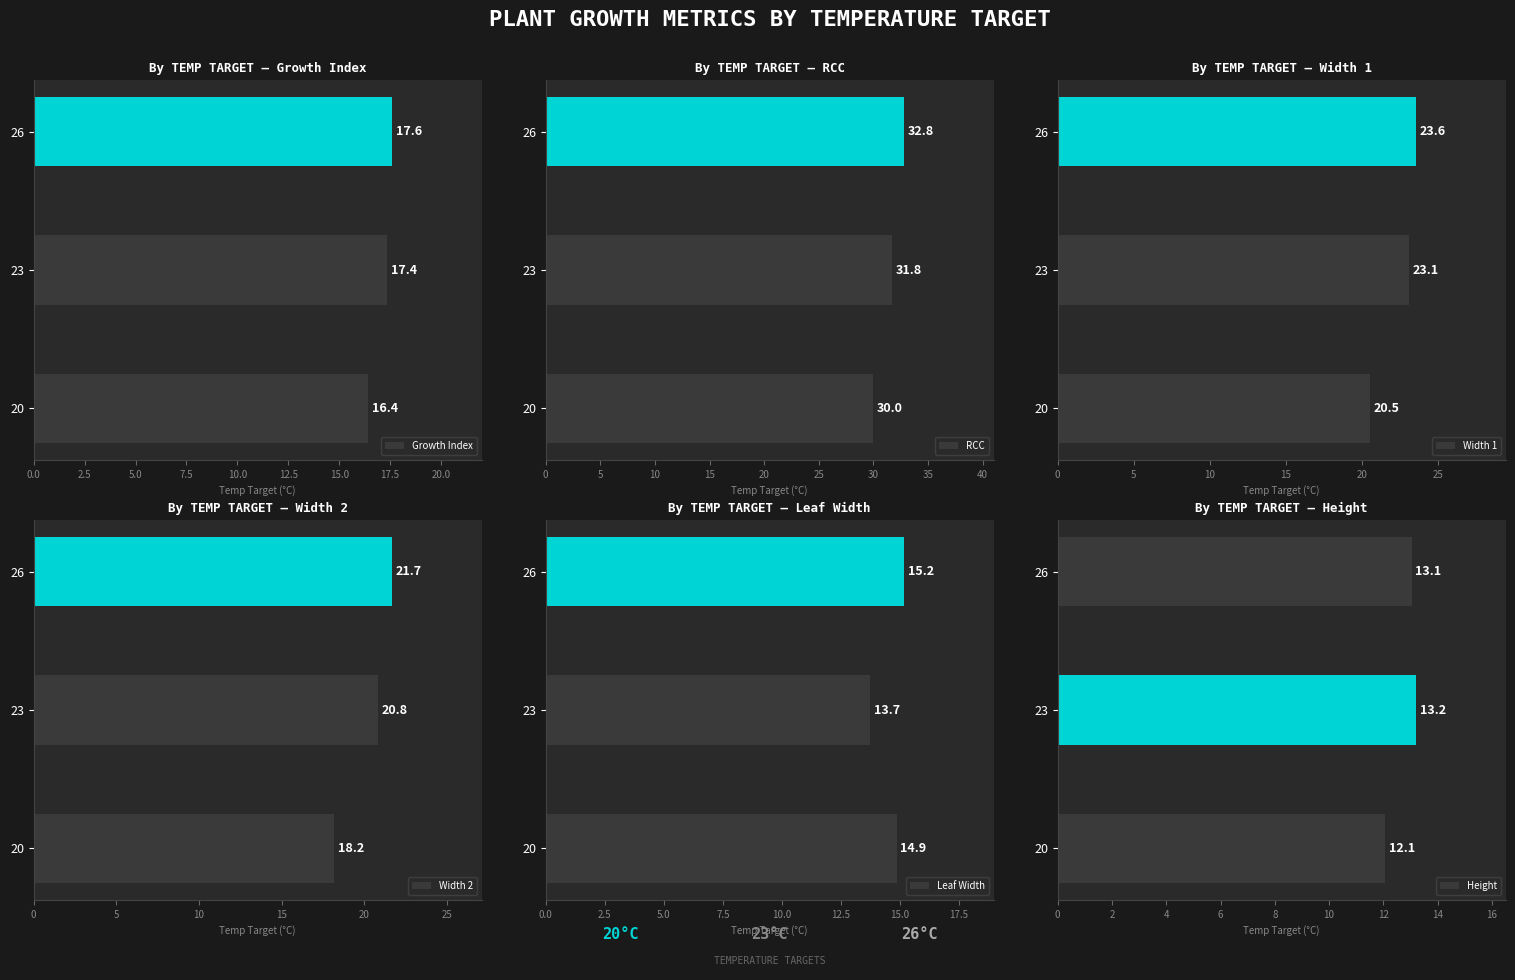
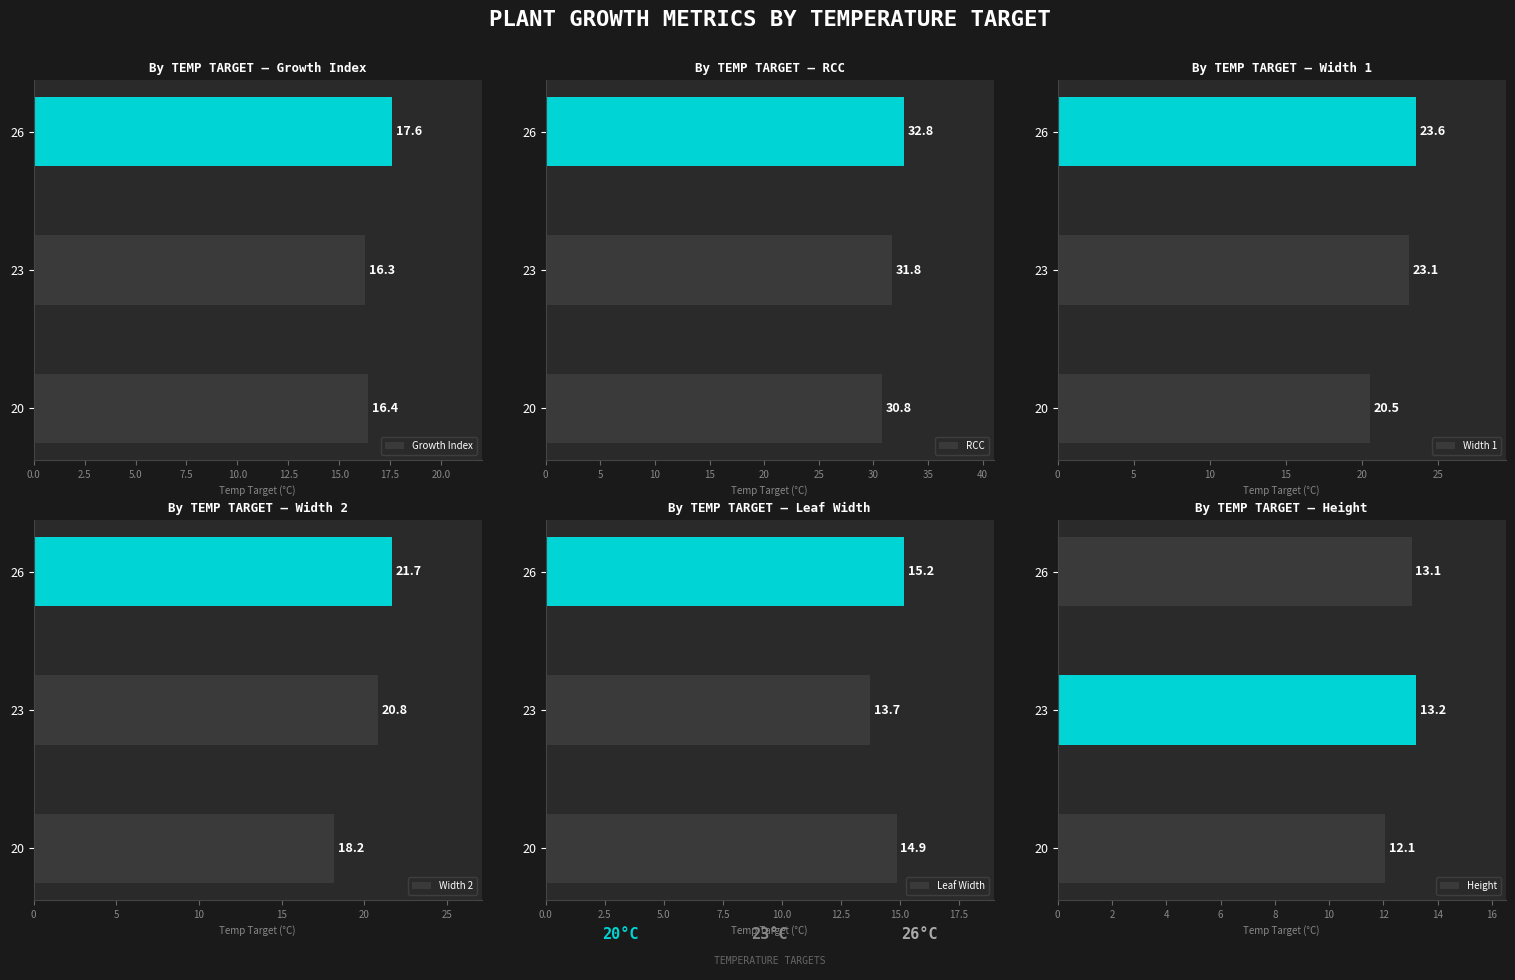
  {
    "By TEMP TARGET — Growth Index": {
      "26": 17.6,
-     "23": 17.4,
+     "23": 16.3,
      "20": 16.4
    },
    "By TEMP TARGET — RCC": {
      "26": 32.8,
      "23": 31.8,
-     "20": 30.0
+     "20": 30.8
    },
    "By TEMP TARGET — Width 1": {
      "26": 23.6,
      "23": 23.1,
      "20": 20.5
    },
    "By TEMP TARGET — Width 2": {
      "26": 21.7,
      "23": 20.8,
      "20": 18.2
    },
    "By TEMP TARGET — Leaf Width": {
      "26": 15.2,
      "23": 13.7,
      "20": 14.9
    },
    "By TEMP TARGET — Height": {
      "26": 13.1,
      "23": 13.2,
      "20": 12.1
    }
  }
